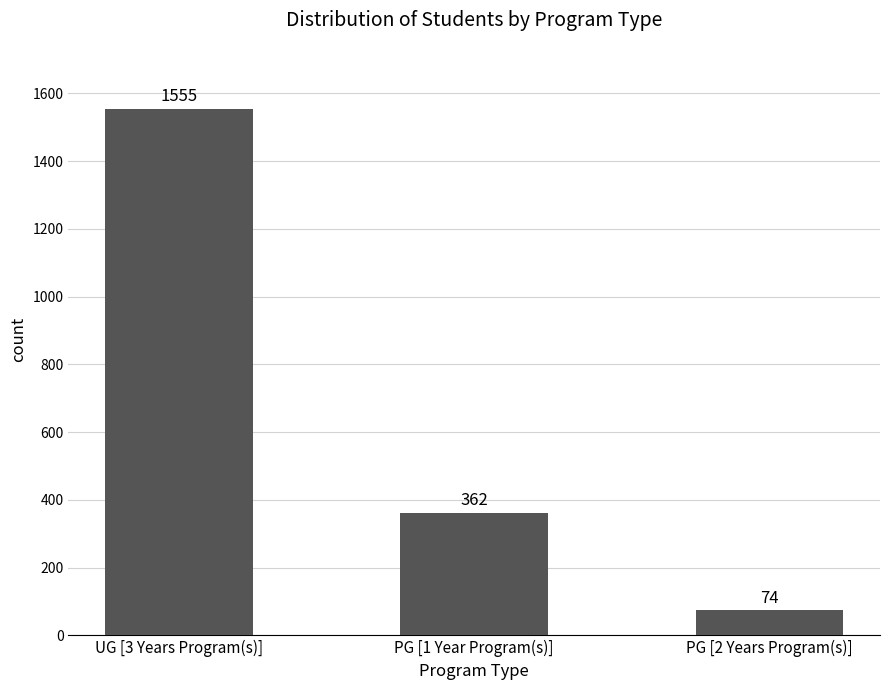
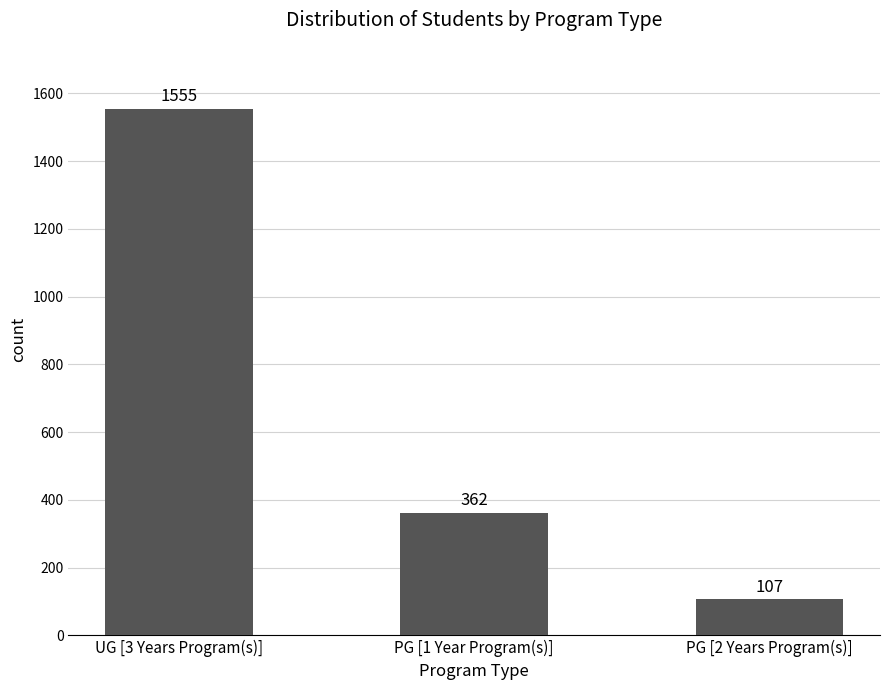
  {
    "UG [3 Years Program(s)]": 1555,
    "PG [1 Year Program(s)]": 362,
-   "PG [2 Years Program(s)]": 74
+   "PG [2 Years Program(s)]": 107
  }
